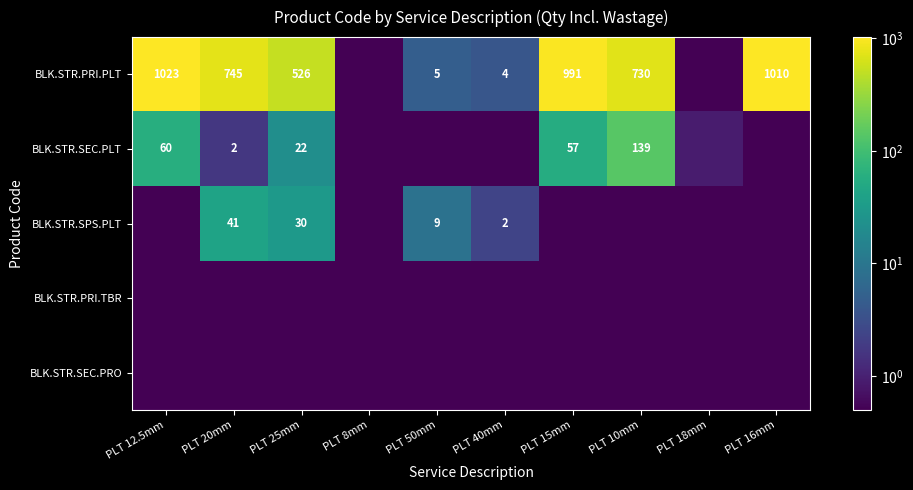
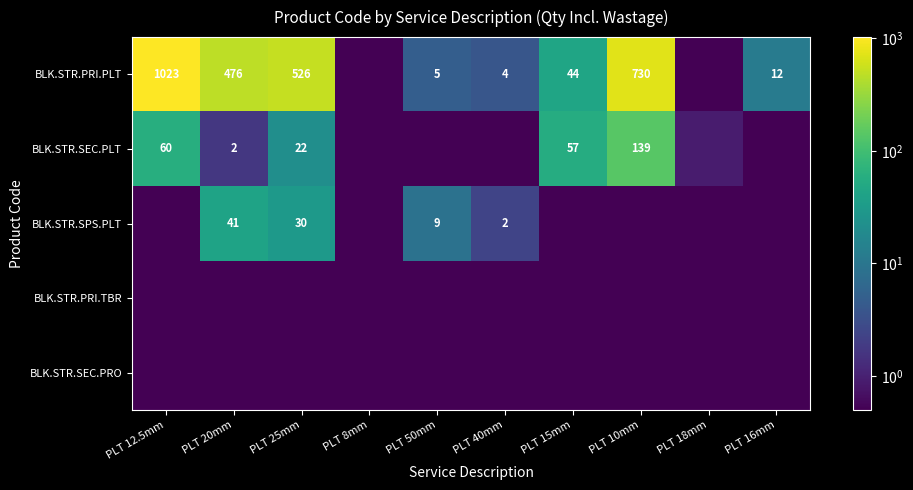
  {
    "BLK.STR.PRI.PLT": {
      "PLT 12.5mm": 1023,
-     "PLT 20mm": 745,
+     "PLT 20mm": 476,
      "PLT 25mm": 526,
      "PLT 50mm": 5,
      "PLT 40mm": 4,
-     "PLT 15mm": 991,
+     "PLT 15mm": 44,
      "PLT 10mm": 730,
-     "PLT 16mm": 1010
+     "PLT 16mm": 12
    },
    "BLK.STR.SEC.PLT": {
      "PLT 12.5mm": 60,
      "PLT 20mm": 2,
      "PLT 25mm": 22,
      "PLT 15mm": 57,
      "PLT 10mm": 139
    },
    "BLK.STR.SPS.PLT": {
      "PLT 20mm": 41,
      "PLT 25mm": 30,
      "PLT 50mm": 9,
      "PLT 40mm": 2
    }
  }
